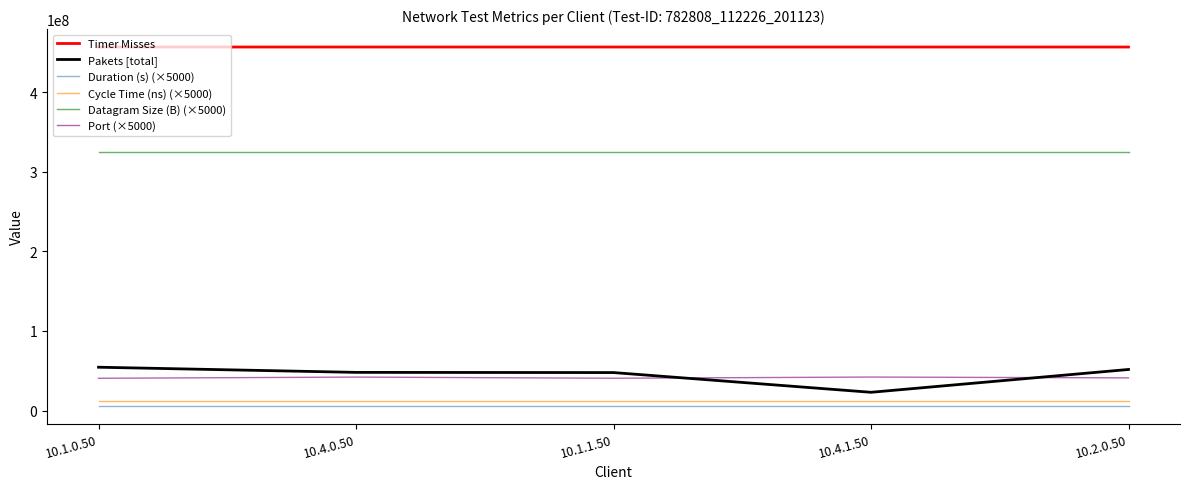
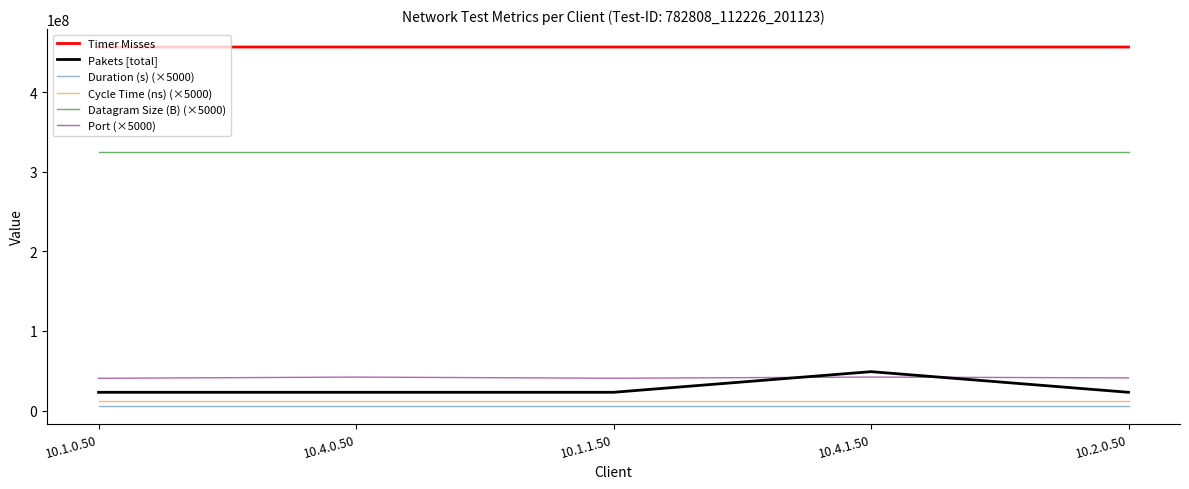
  {
    "Timer Misses": {
      "10.4.0.50": 460000000,
      "10.1.1.50": 460000000,
      "10.4.1.50": 460000000,
      "10.2.0.50": 460000000
    },
    "Pakets [total]": {
-     "10.1.0.50": 50000000,
-     "10.4.0.50": 50000000,
-     "10.1.1.50": 50000000,
-     "10.4.1.50": 20000000,
-     "10.2.0.50": 50000000
+     "10.1.0.50": 20000000,
+     "10.4.0.50": 20000000,
+     "10.1.1.50": 20000000,
+     "10.4.1.50": 50000000,
+     "10.2.0.50": 20000000
    },
    "Duration (s) (×5000)": {
      "10.1.0.50": 10000000,
      "10.4.0.50": 10000000,
      "10.1.1.50": 10000000,
      "10.4.1.50": 10000000,
      "10.2.0.50": 10000000
    },
    "Cycle Time (ns) (×5000)": {
      "10.1.0.50": 10000000,
      "10.4.0.50": 10000000,
      "10.1.1.50": 10000000,
      "10.4.1.50": 10000000,
      "10.2.0.50": 10000000
    },
    "Datagram Size (B) (×5000)": {
      "10.1.0.50": 330000000,
      "10.4.0.50": 330000000,
      "10.1.1.50": 330000000,
      "10.4.1.50": 330000000,
      "10.2.0.50": 330000000
    },
    "Port (×5000)": {
      "10.1.0.50": 40000000,
      "10.4.0.50": 40000000,
      "10.1.1.50": 40000000,
      "10.4.1.50": 40000000,
      "10.2.0.50": 40000000
    }
  }
